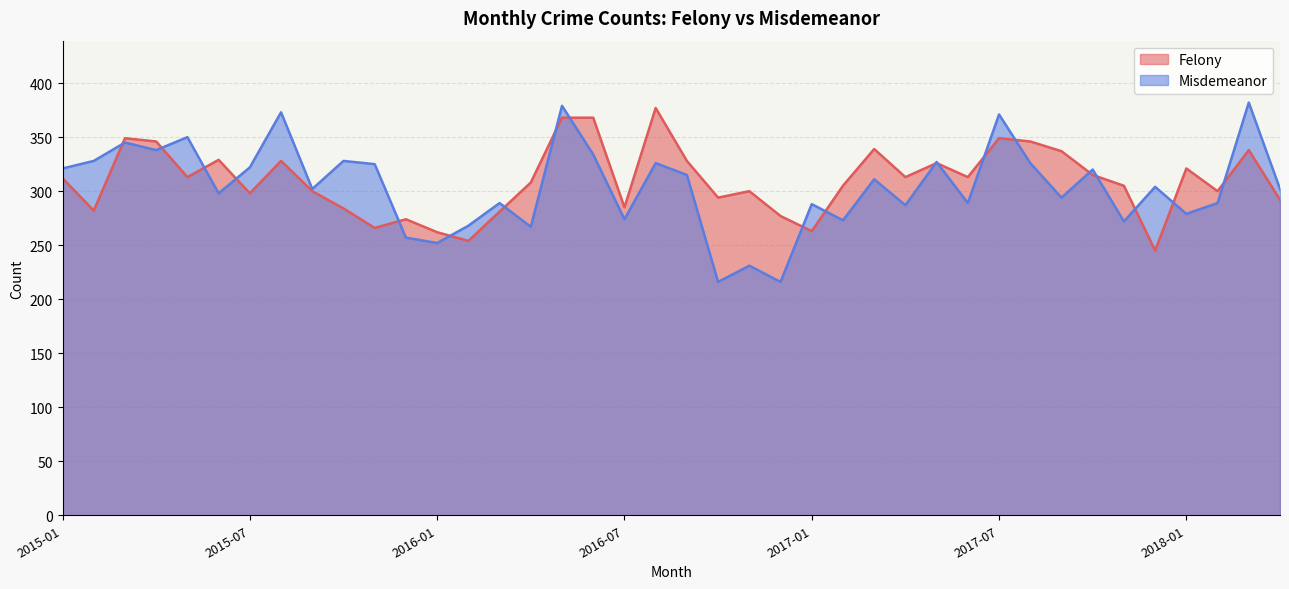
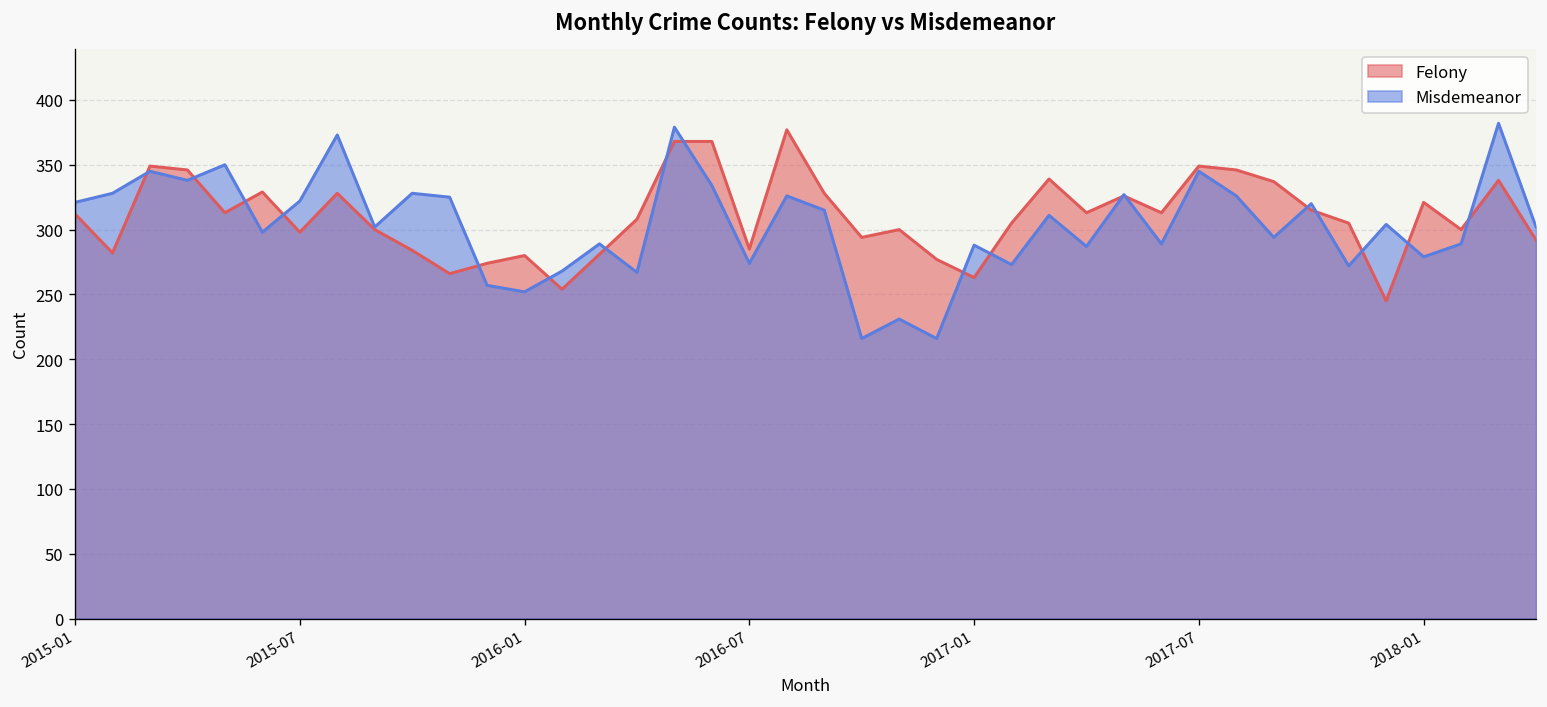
  {
    "Felony": {
      "2015-01": 312,
      "2015-07": 298,
-     "2016-01": 262,
+     "2016-01": 280,
      "2016-07": 285,
      "2017-01": 263,
      "2017-07": 349,
      "2018-01": 321
    },
    "Misdemeanor": {
      "2015-01": 321,
      "2015-07": 322,
      "2016-01": 252,
      "2016-07": 274,
      "2017-01": 288,
-     "2017-07": 371,
+     "2017-07": 345,
      "2018-01": 279
    }
  }
